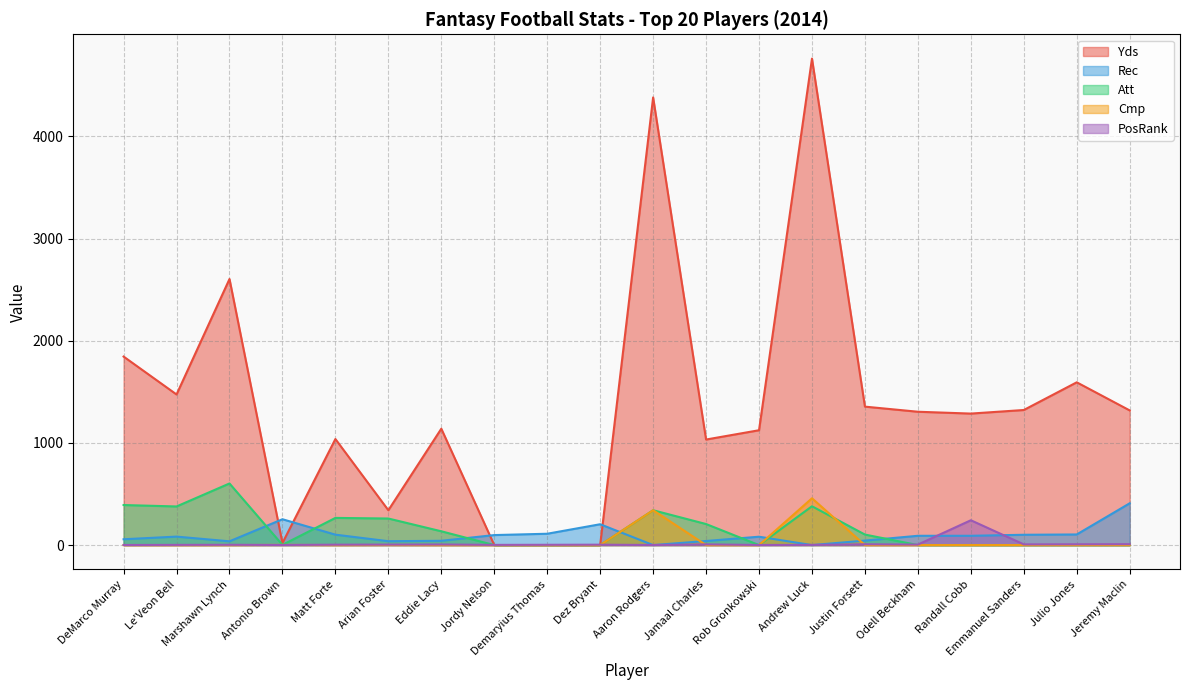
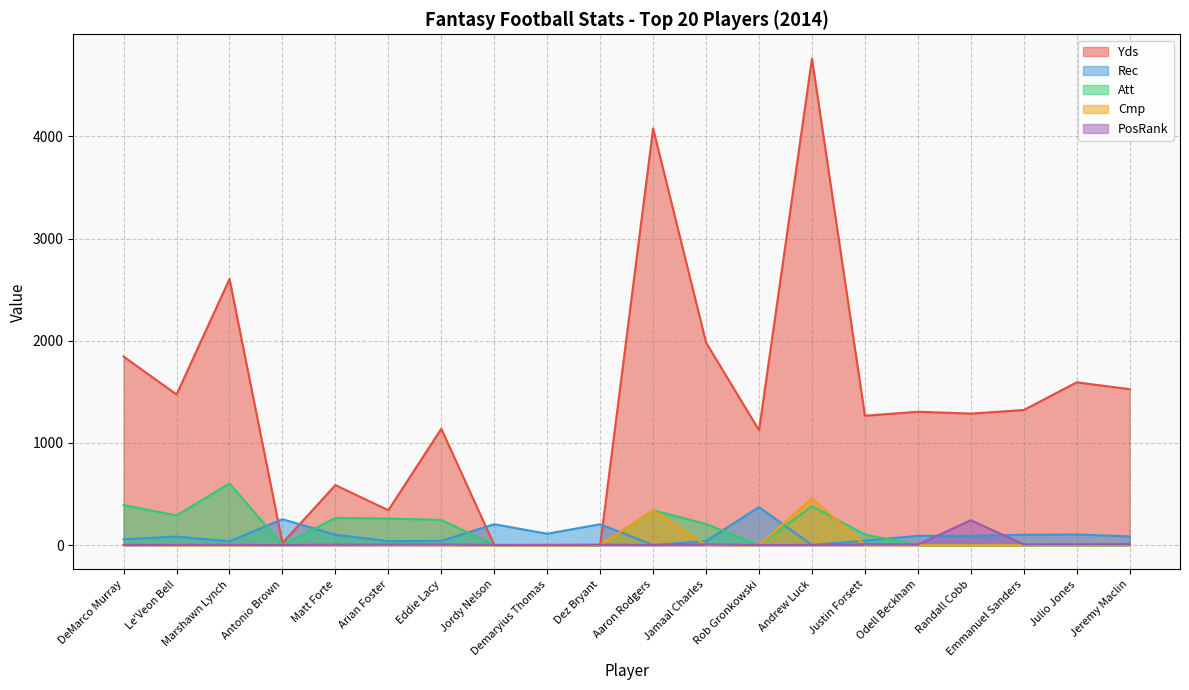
  {
    "Yds": {
      "DeMarco Murray": 1850,
      "Le'Veon Bell": 1470,
      "Marshawn Lynch": 2600,
-     "Matt Forte": 1040,
+     "Matt Forte": 590,
      "Arian Foster": 340,
      "Eddie Lacy": 1140,
-     "Aaron Rodgers": 4380,
-     "Jamaal Charles": 1030,
+     "Aaron Rodgers": 4080,
+     "Jamaal Charles": 1980,
      "Rob Gronkowski": 1120,
      "Andrew Luck": 4760,
-     "Justin Forsett": 1360,
+     "Justin Forsett": 1270,
      "Odell Beckham": 1310,
      "Randall Cobb": 1290,
      "Emmanuel Sanders": 1320,
      "Julio Jones": 1590,
-     "Jeremy Maclin": 1320
+     "Jeremy Maclin": 1530
    },
    "Rec": {
      "DeMarco Murray": 60,
      "Le'Veon Bell": 80,
      "Marshawn Lynch": 40,
      "Antonio Brown": 250,
      "Matt Forte": 100,
      "Arian Foster": 40,
      "Eddie Lacy": 40,
-     "Jordy Nelson": 100,
+     "Jordy Nelson": 200,
      "Demaryius Thomas": 110,
      "Dez Bryant": 200,
      "Jamaal Charles": 40,
-     "Rob Gronkowski": 80,
+     "Rob Gronkowski": 370,
      "Justin Forsett": 40,
      "Odell Beckham": 90,
      "Randall Cobb": 90,
      "Emmanuel Sanders": 100,
      "Julio Jones": 100,
-     "Jeremy Maclin": 410
+     "Jeremy Maclin": 90
    },
    "Att": {
      "DeMarco Murray": 390,
-     "Le'Veon Bell": 380,
+     "Le'Veon Bell": 290,
      "Marshawn Lynch": 600,
      "Matt Forte": 270,
      "Arian Foster": 260,
-     "Eddie Lacy": 140,
+     "Eddie Lacy": 250,
      "Jamaal Charles": 210,
      "Andrew Luck": 380,
      "Justin Forsett": 100
    },
    "Cmp": {
      "Andrew Luck": 460
    },
    "PosRank": {
      "Randall Cobb": 240
    }
  }
